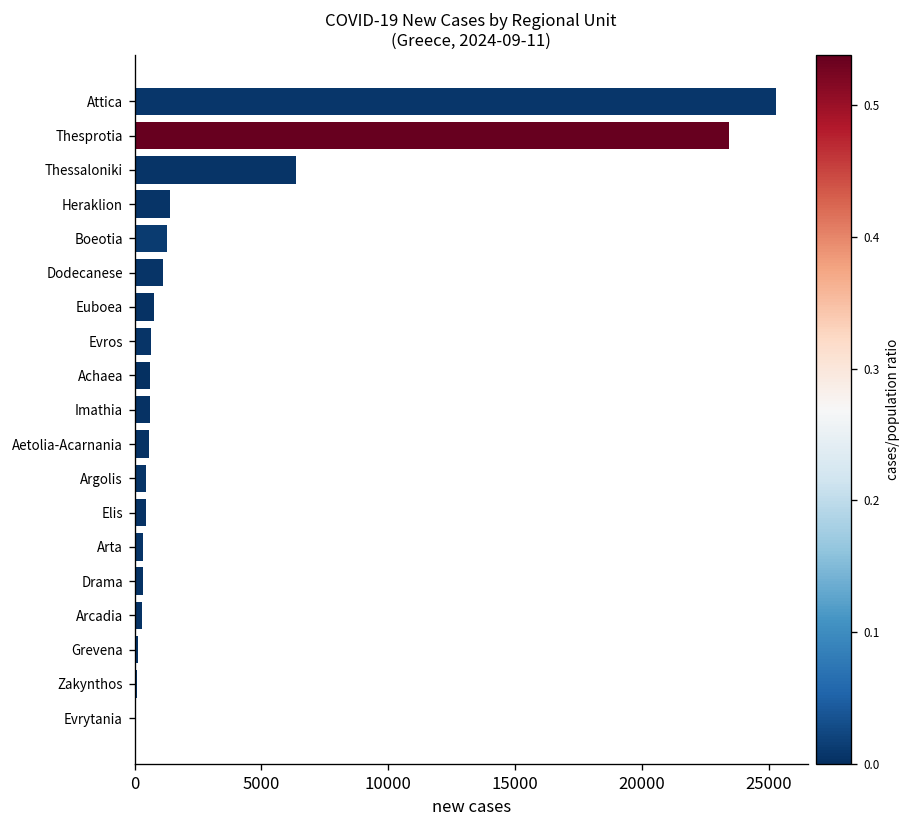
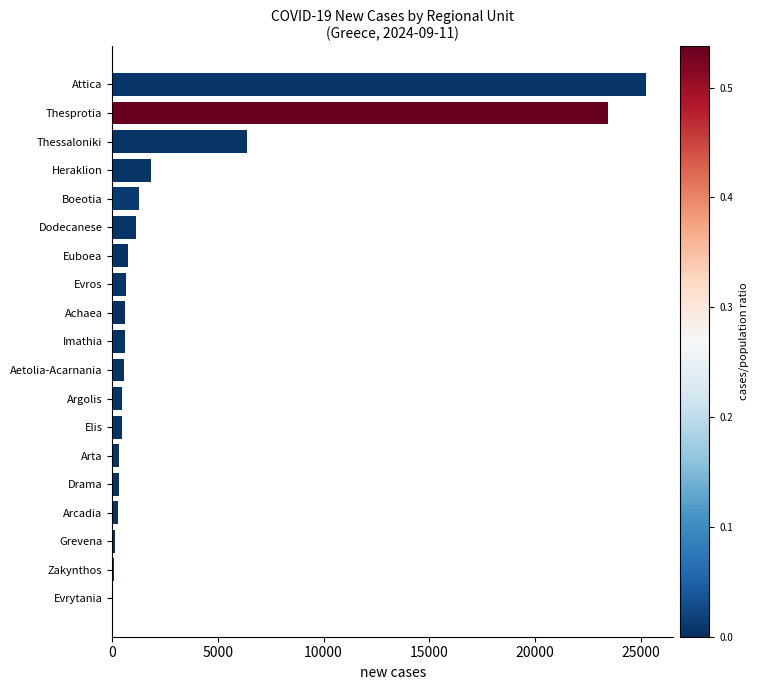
  {
    "Attica": 25300,
    "Thesprotia": 23400,
    "Thessaloniki": 6400,
-   "Heraklion": 1400,
+   "Heraklion": 1800,
    "Boeotia": 1300,
    "Dodecanese": 1100,
    "Euboea": 800,
    "Evros": 700,
    "Achaea": 600,
    "Imathia": 600,
    "Aetolia-Acarnania": 600,
    "Argolis": 500,
    "Elis": 500,
    "Arta": 300,
    "Drama": 300,
    "Arcadia": 300,
    "Grevena": 100
  }
